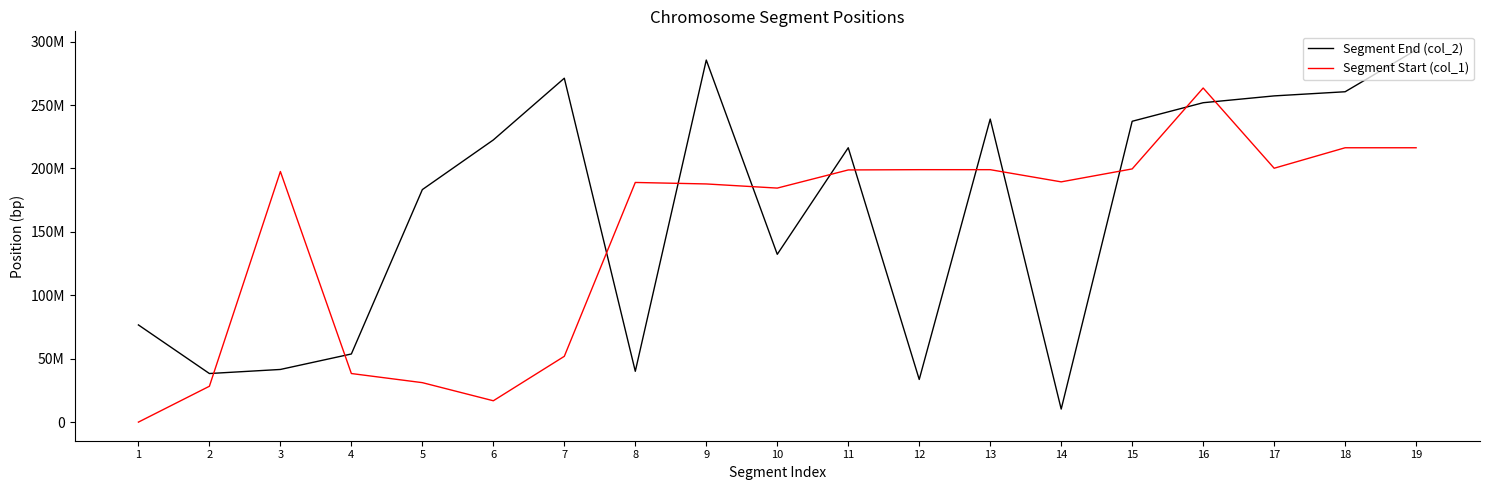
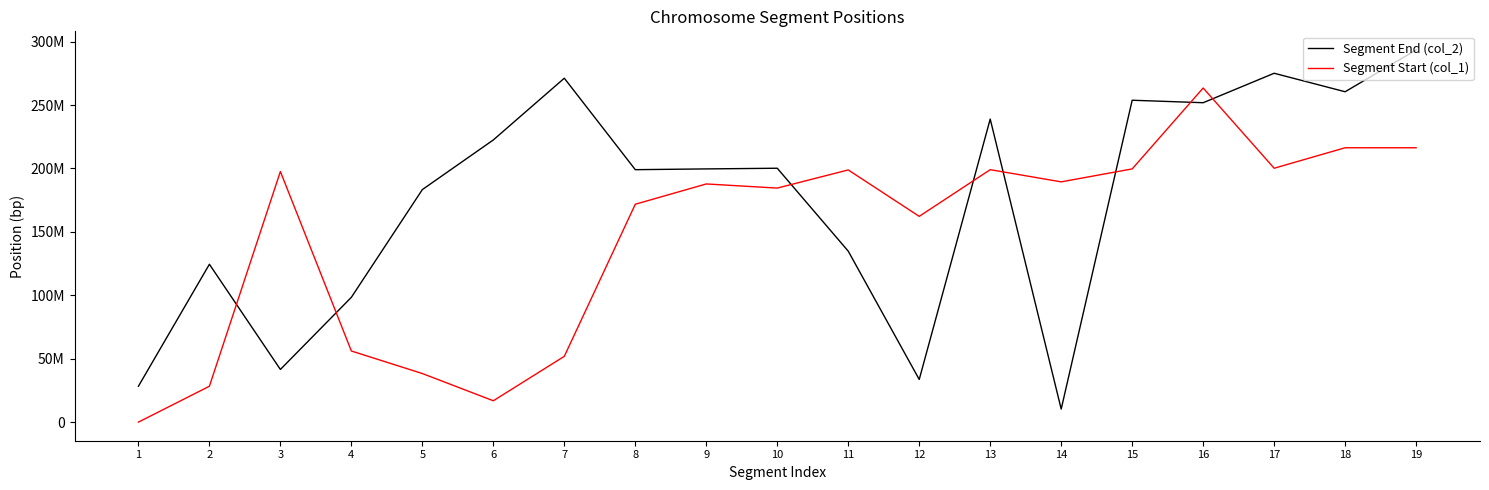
  {
    "Segment End (col_2)": {
-     "1": 77000000,
-     "2": 38000000,
+     "1": 28000000,
+     "2": 124000000,
      "3": 42000000,
-     "4": 54000000,
+     "4": 98000000,
      "5": 183000000,
      "6": 222000000,
      "7": 271000000,
-     "8": 40000000,
-     "9": 285000000,
-     "10": 132000000,
-     "11": 216000000,
+     "8": 199000000,
+     "9": 200000000,
+     "10": 200000000,
+     "11": 135000000,
      "12": 34000000,
      "13": 239000000,
      "14": 10000000,
-     "15": 237000000,
+     "15": 254000000,
      "16": 252000000,
-     "17": 257000000,
+     "17": 275000000,
      "18": 260000000
    },
    "Segment Start (col_1)": {
      "1": 0,
      "2": 28000000,
      "3": 198000000,
-     "4": 38000000,
-     "5": 31000000,
+     "4": 56000000,
+     "5": 38000000,
      "6": 17000000,
      "7": 52000000,
-     "8": 189000000,
+     "8": 172000000,
      "9": 188000000,
      "10": 185000000,
      "11": 199000000,
-     "12": 199000000,
+     "12": 162000000,
      "13": 199000000,
      "14": 189000000,
      "15": 200000000,
      "16": 263000000,
      "17": 200000000,
      "18": 216000000,
      "19": 216000000
    }
  }
